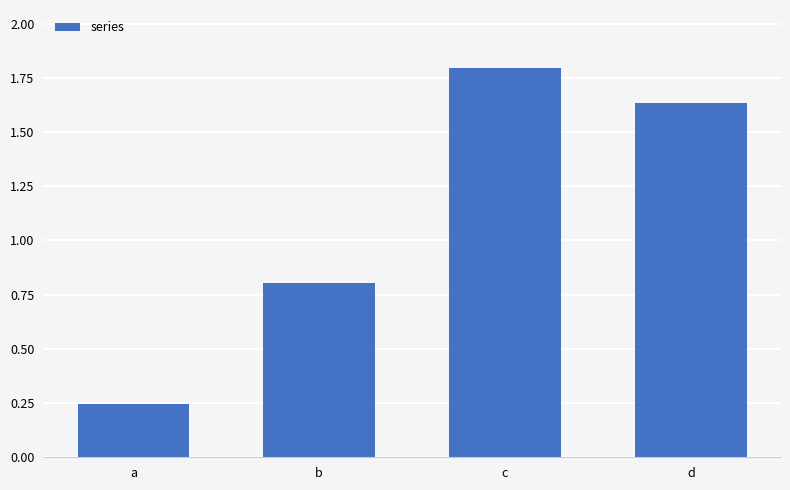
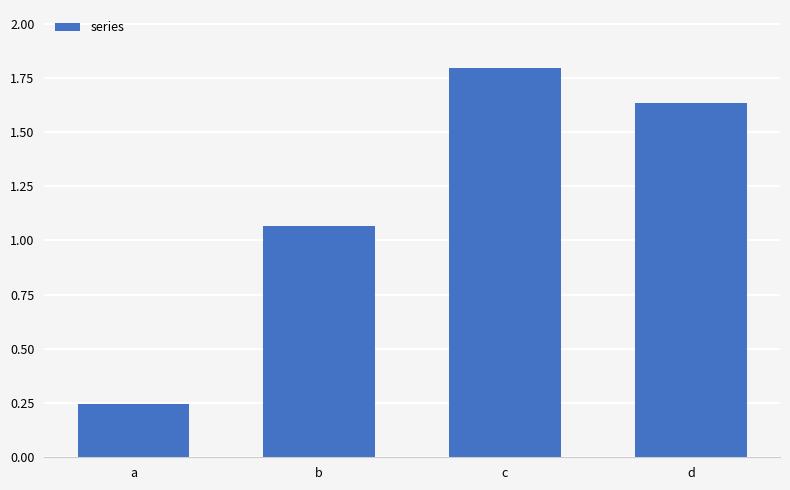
  {
    "a": 0.24,
-   "b": 0.80,
+   "b": 1.07,
    "c": 1.79,
    "d": 1.63
  }
